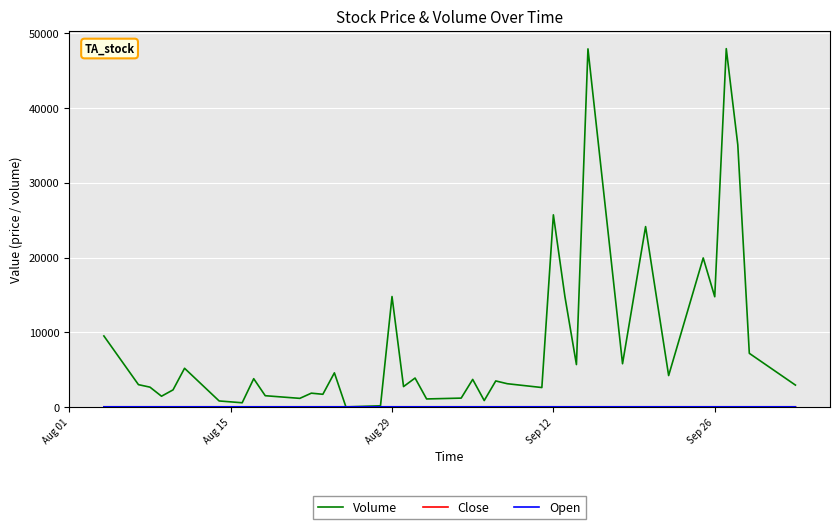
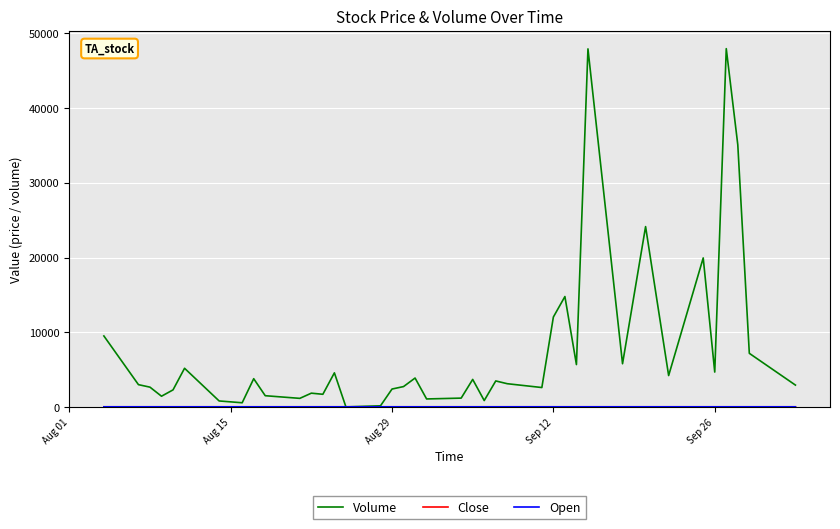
  {
    "Volume": {
-     "Aug 29": 15000,
-     "Sep 12": 26000,
-     "Sep 26": 15000
+     "Aug 29": 2000,
+     "Sep 12": 12000,
+     "Sep 26": 5000
    },
    "Open": {
      "Aug 29": 0,
      "Sep 12": 0,
      "Sep 26": 0
    }
  }
